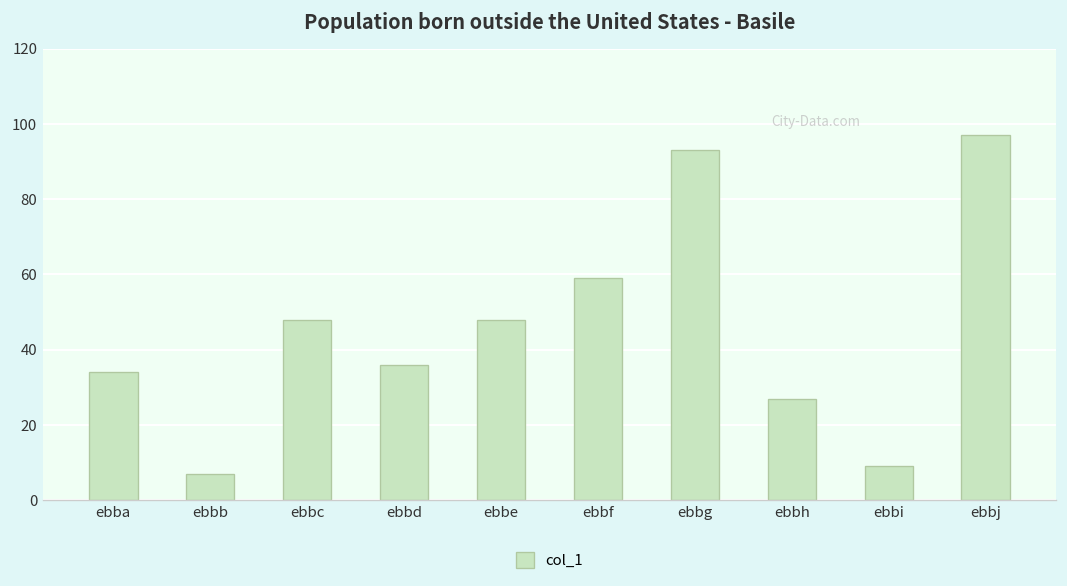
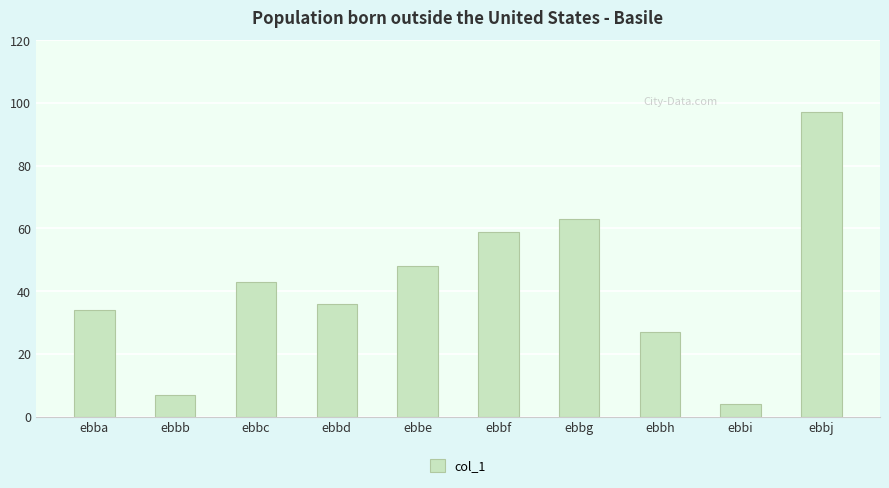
  {
    "ebba": 34,
    "ebbb": 7,
-   "ebbc": 48,
+   "ebbc": 43,
    "ebbd": 36,
    "ebbe": 48,
    "ebbf": 59,
-   "ebbg": 93,
+   "ebbg": 63,
    "ebbh": 27,
-   "ebbi": 9,
+   "ebbi": 4,
    "ebbj": 97
  }
